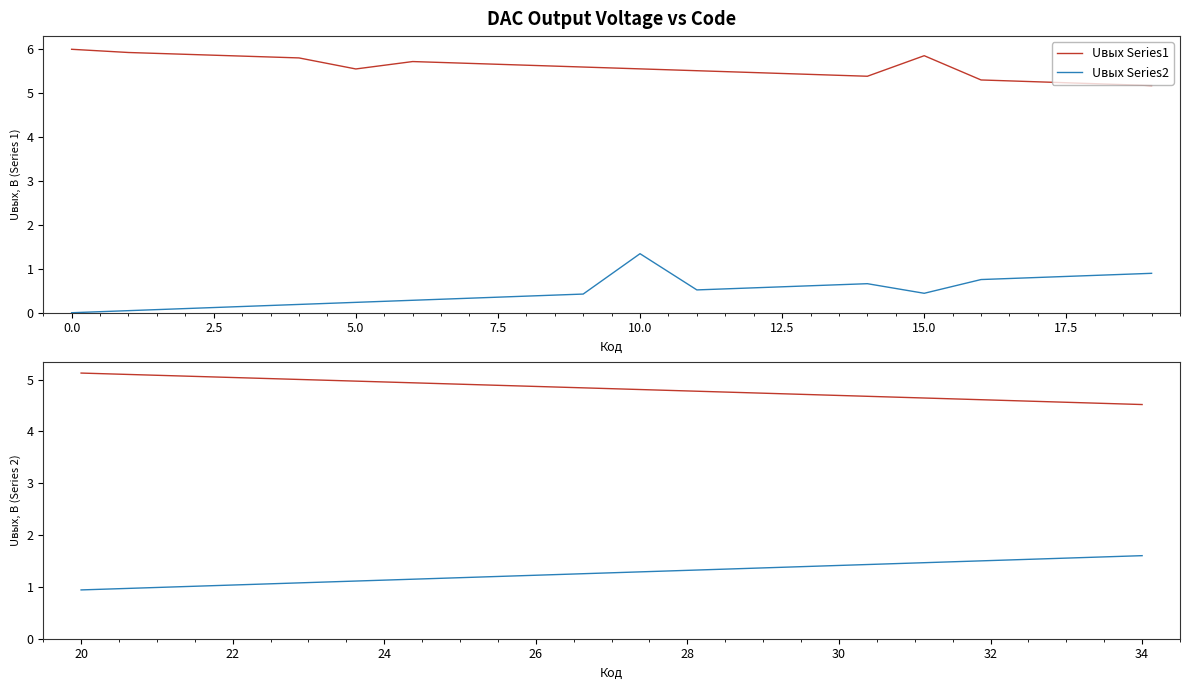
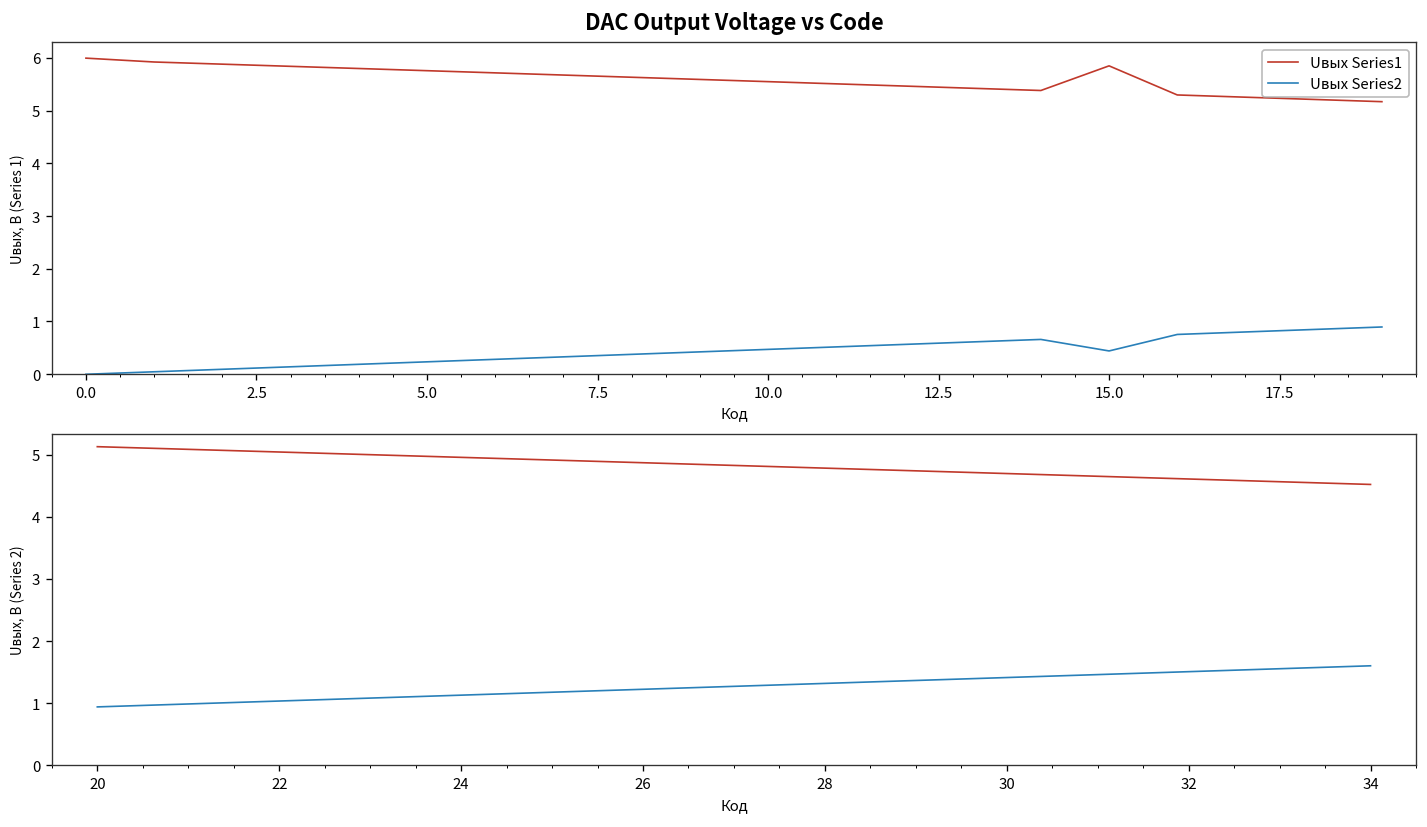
  {
    "DAC Output Voltage vs Code": {
      "Uвых Series1": {
        "0.0": 6.0,
-       "5.0": 5.5,
+       "5.0": 5.8,
        "10.0": 5.6,
        "15.0": 5.8
      },
      "Uвых Series2": {
        "0.0": 0.0,
        "5.0": 0.2,
-       "10.0": 1.3,
+       "10.0": 0.5,
        "15.0": 0.4
      }
    }
  }
